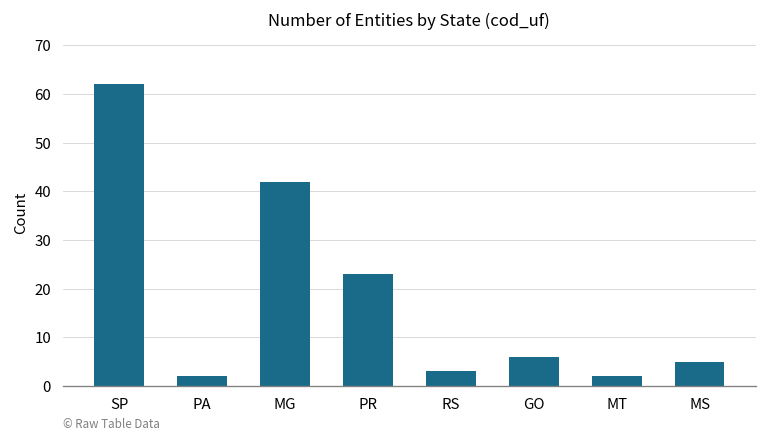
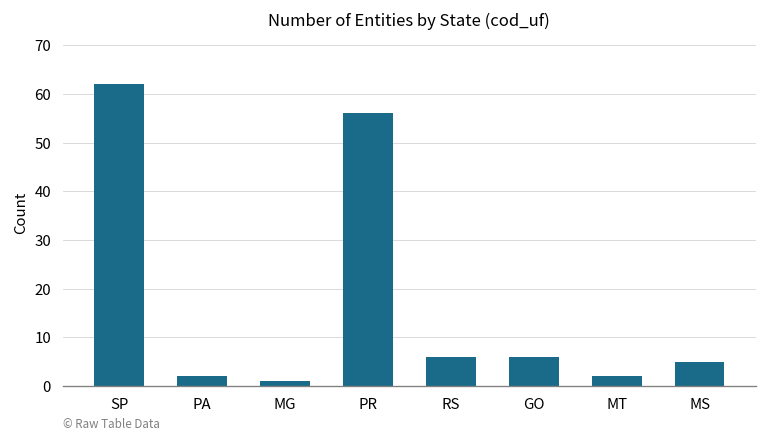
  {
    "SP": 62,
    "PA": 2,
-   "MG": 42,
-   "PR": 23,
-   "RS": 3,
+   "MG": 1,
+   "PR": 56,
+   "RS": 6,
    "GO": 6,
    "MT": 2,
    "MS": 5
  }
